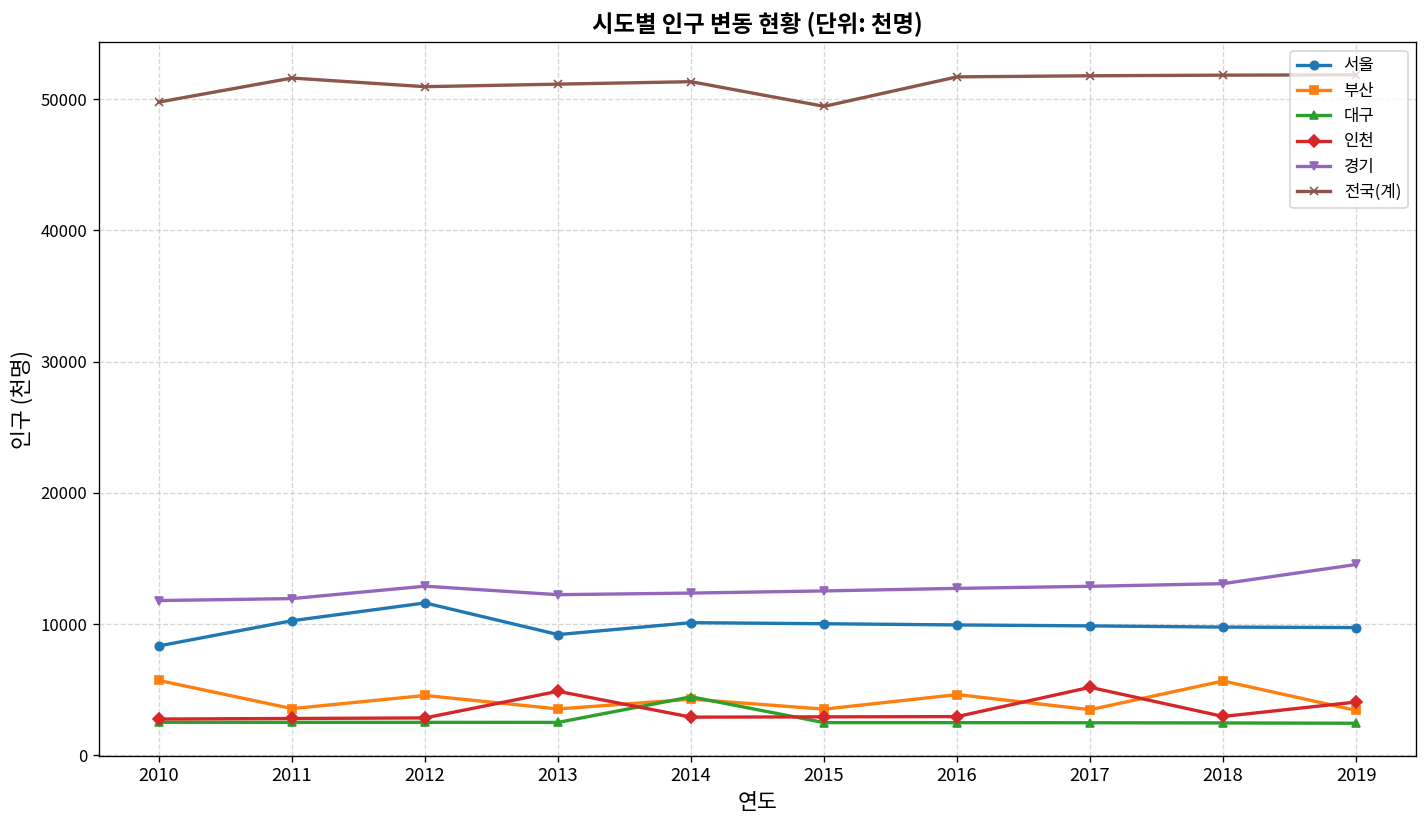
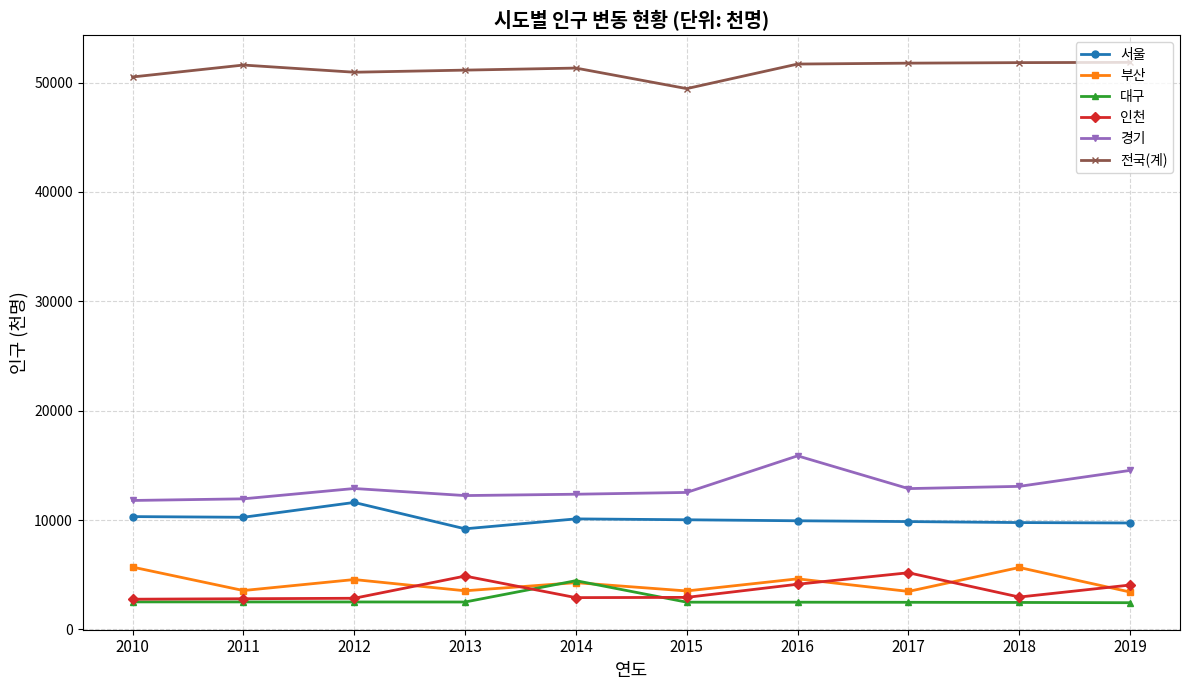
  {
    "서울": {
-     "2010": 8300,
+     "2010": 10300,
      "2011": 10300,
      "2012": 11600,
      "2013": 9200,
      "2014": 10100,
      "2015": 10000,
      "2016": 9900,
      "2017": 9900,
      "2018": 9800,
      "2019": 9700
    },
    "부산": {
      "2010": 5700,
      "2011": 3600,
      "2012": 4600,
      "2013": 3500,
      "2015": 3500,
      "2016": 4600,
      "2017": 3500,
      "2018": 5700,
      "2019": 3400
    },
    "대구": {
      "2010": 2500,
      "2011": 2500,
      "2012": 2500,
      "2013": 2500,
      "2015": 2500,
      "2016": 2500,
      "2017": 2500,
      "2018": 2500,
      "2019": 2400
    },
    "인천": {
      "2010": 2800,
      "2011": 2800,
      "2012": 2800,
      "2013": 4900,
      "2014": 2900,
      "2015": 2900,
-     "2016": 2900,
+     "2016": 4100,
      "2017": 5200,
      "2018": 3000,
      "2019": 4100
    },
    "경기": {
      "2010": 11800,
      "2011": 11900,
      "2012": 12900,
      "2013": 12200,
      "2014": 12400,
      "2015": 12500,
-     "2016": 12700,
+     "2016": 15900,
      "2017": 12900,
      "2018": 13100,
      "2019": 14500
    },
    "전국(계)": {
-     "2010": 49800,
+     "2010": 50500,
      "2011": 51600,
      "2012": 50900,
      "2013": 51100,
      "2014": 51300,
      "2015": 49400,
      "2016": 51700,
      "2017": 51800,
      "2018": 51800
    }
  }
